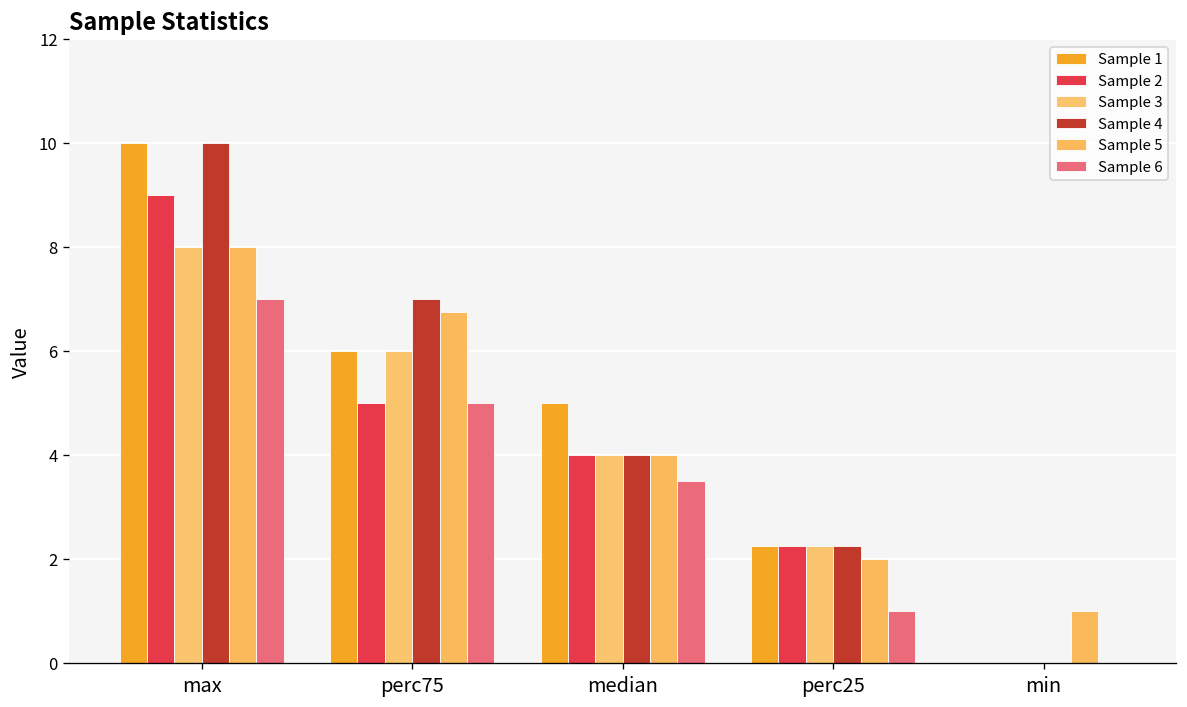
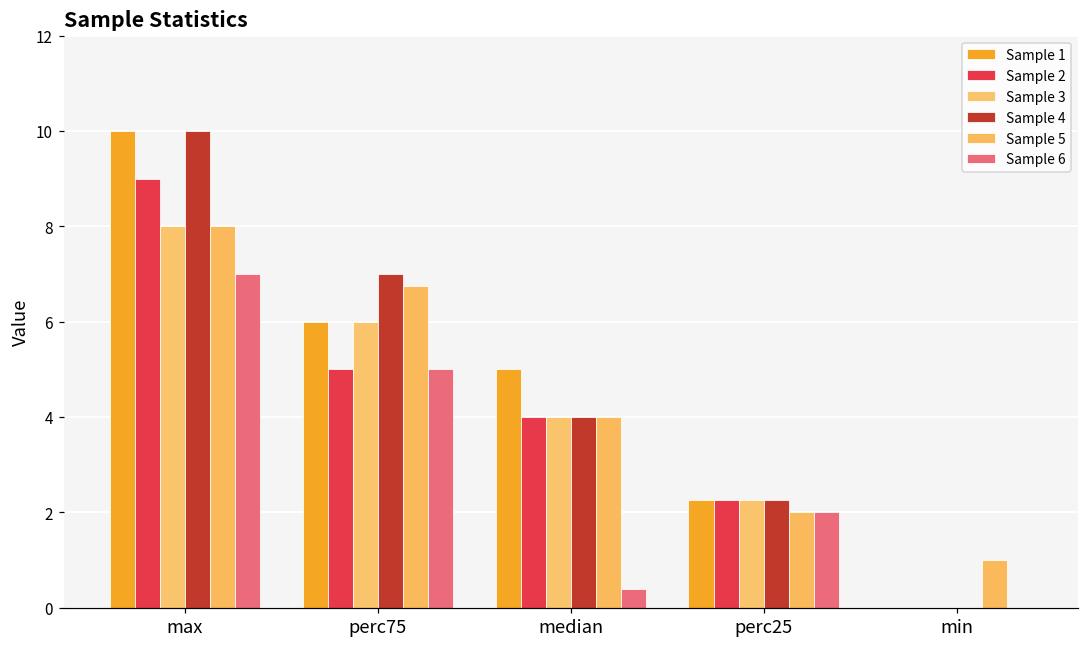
  {
    "Sample 6": {
      "max": 7.0,
      "perc75": 5.0,
-     "median": 3.5,
-     "perc25": 1,
+     "median": 0.4,
+     "perc25": 2,
      "min": 0.0
    }
  }
